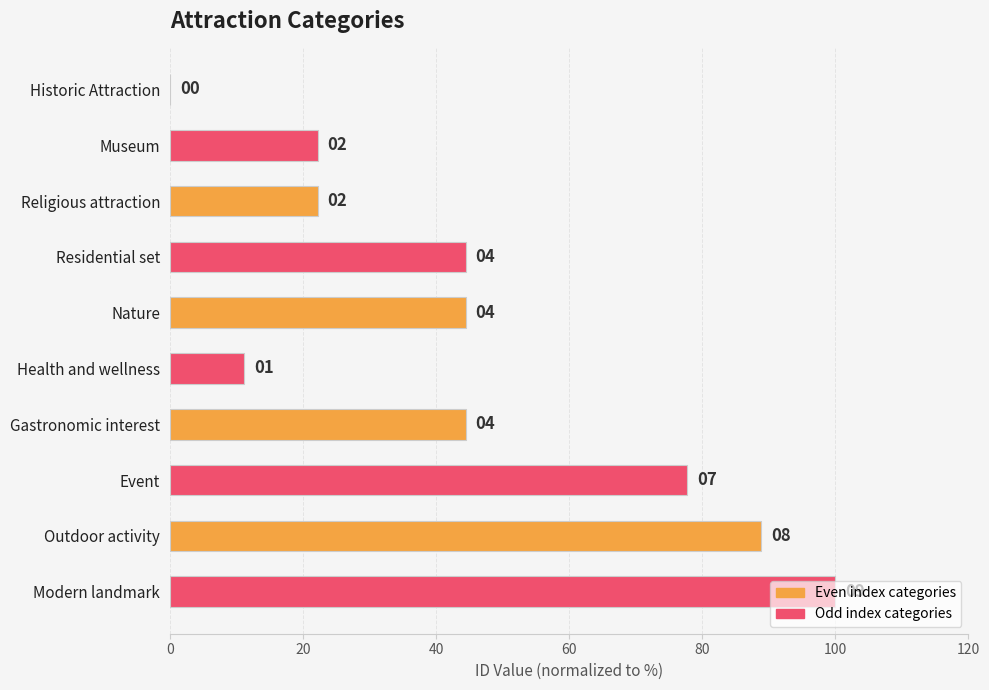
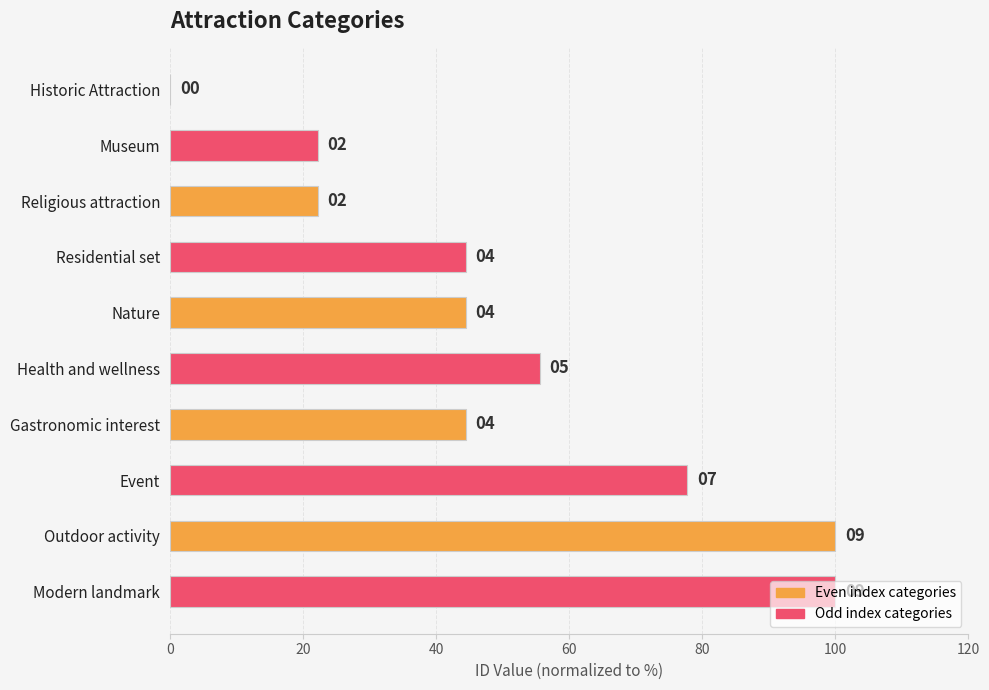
  {
    "Historic Attraction": "00",
-   "Health and wellness": "01",
-   "Outdoor activity": "08"
+   "Health and wellness": "05",
+   "Outdoor activity": "09"
  }
